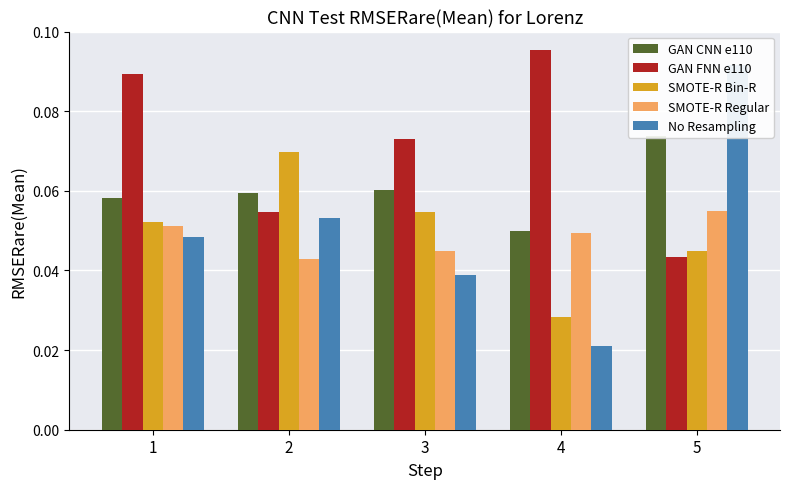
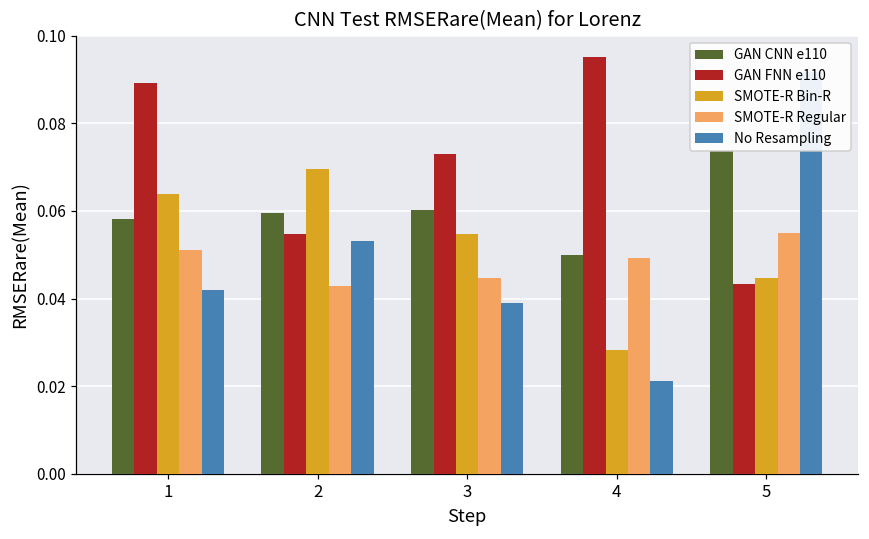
  {
    "GAN CNN e110": {
      "1": 0.058,
      "2": 0.060,
      "3": 0.060,
      "4": 0.050
    },
    "GAN FNN e110": {
      "1": 0.089,
      "2": 0.055,
      "3": 0.073,
      "4": 0.095,
      "5": 0.043
    },
    "SMOTE-R Bin-R": {
-     "1": 0.052,
+     "1": 0.064,
      "2": 0.070,
      "3": 0.055,
      "4": 0.028,
      "5": 0.045
    },
    "SMOTE-R Regular": {
      "1": 0.051,
      "2": 0.043,
      "3": 0.045,
      "4": 0.049,
      "5": 0.055
    },
    "No Resampling": {
-     "1": 0.048,
+     "1": 0.042,
      "2": 0.053,
      "3": 0.039,
      "4": 0.021
    }
  }
